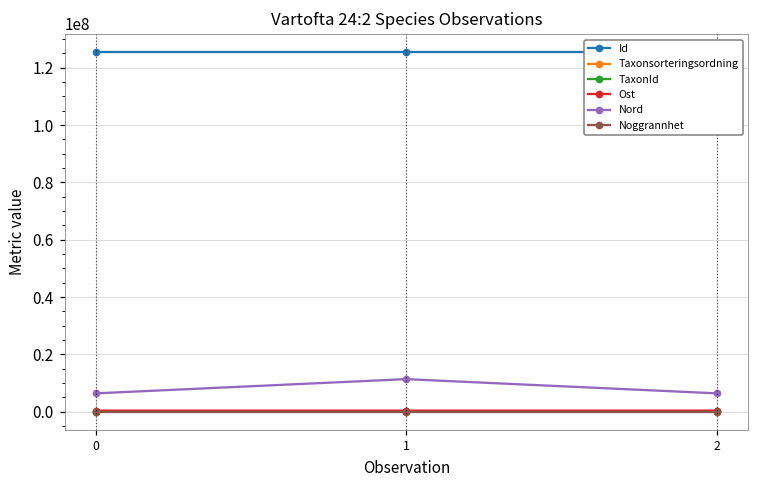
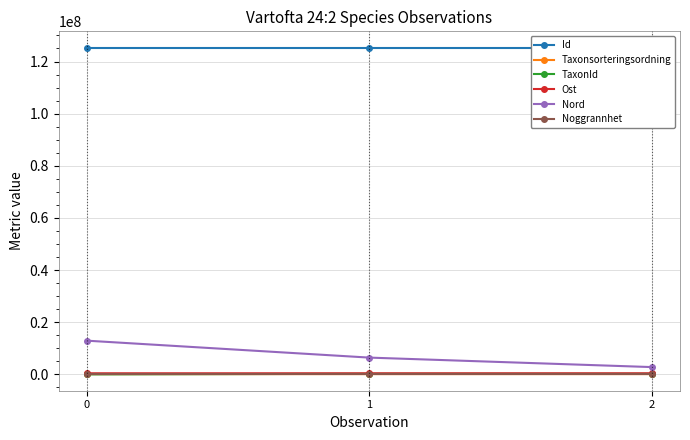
  {
    "Id": {
      "0": 125000000,
      "1": 125000000
    },
    "Nord": {
-     "0": 6000000,
-     "1": 11000000,
-     "2": 6000000
+     "0": 13000000,
+     "1": 6000000,
+     "2": 3000000
    }
  }
